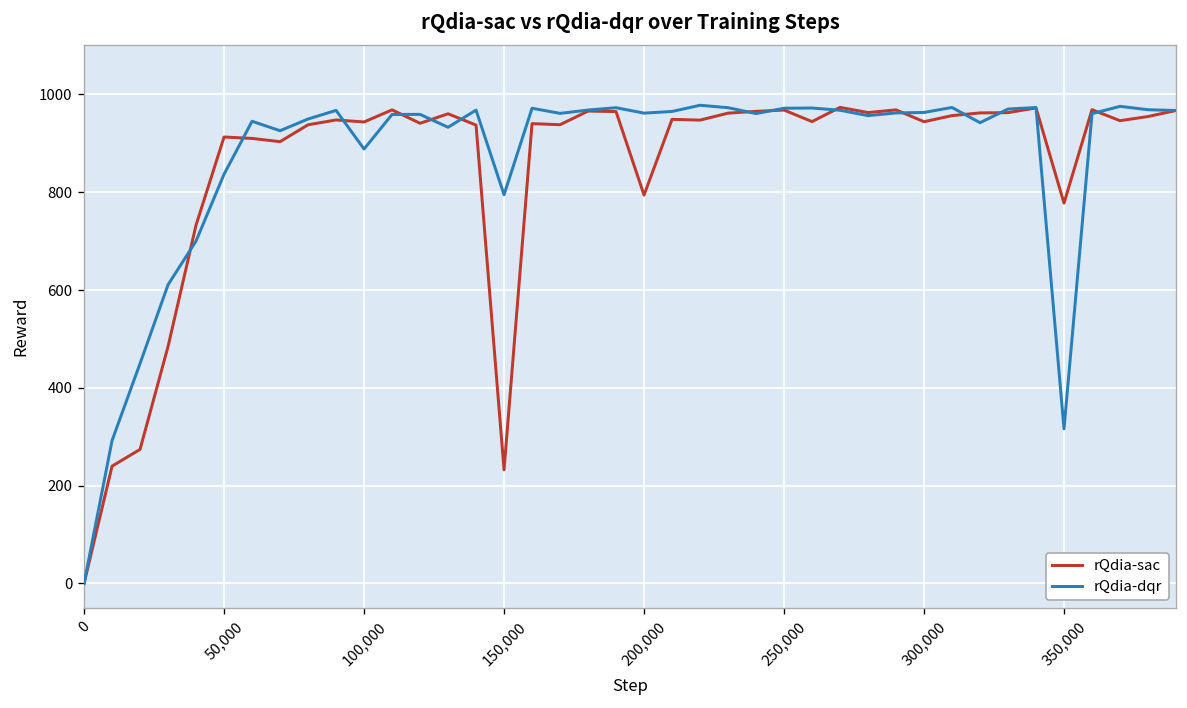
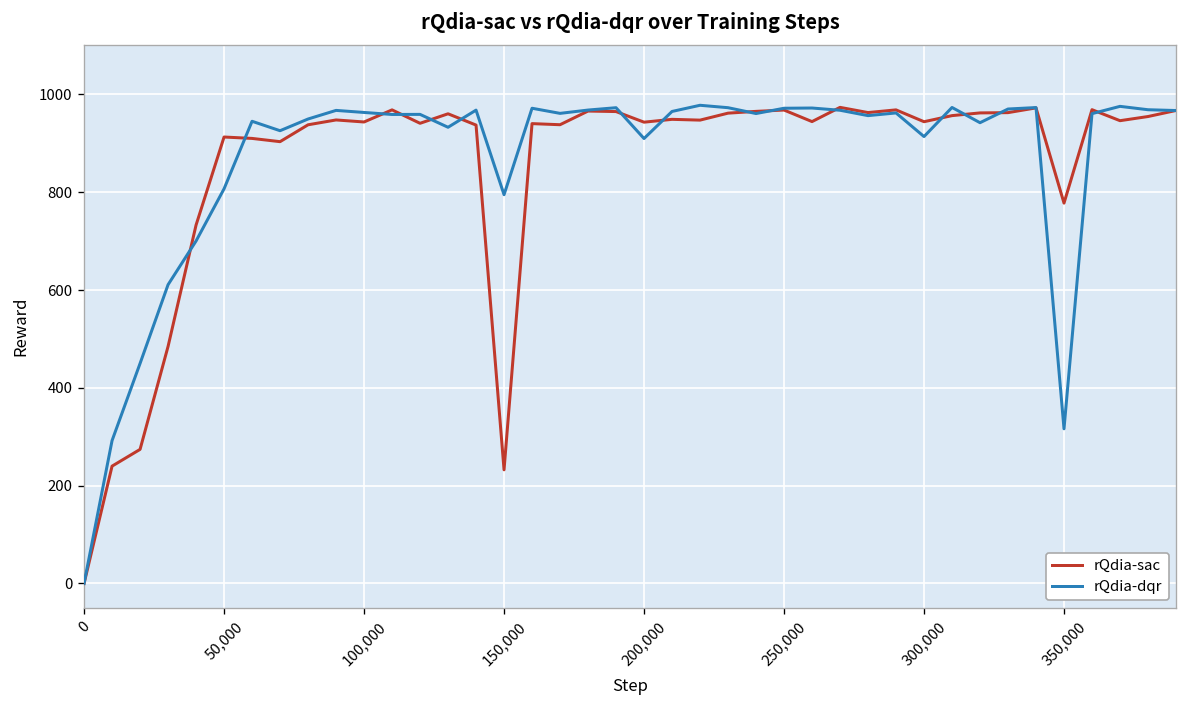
  {
    "rQdia-sac": {
      "50,000": 910,
      "100,000": 940,
      "150,000": 230,
-     "200,000": 790,
+     "200,000": 940,
      "300,000": 940,
      "350,000": 780
    },
    "rQdia-dqr": {
-     "50,000": 840,
-     "100,000": 890,
+     "50,000": 810,
+     "100,000": 960,
      "150,000": 790,
-     "200,000": 960,
-     "300,000": 960,
+     "200,000": 910,
+     "300,000": 910,
      "350,000": 320
    }
  }
